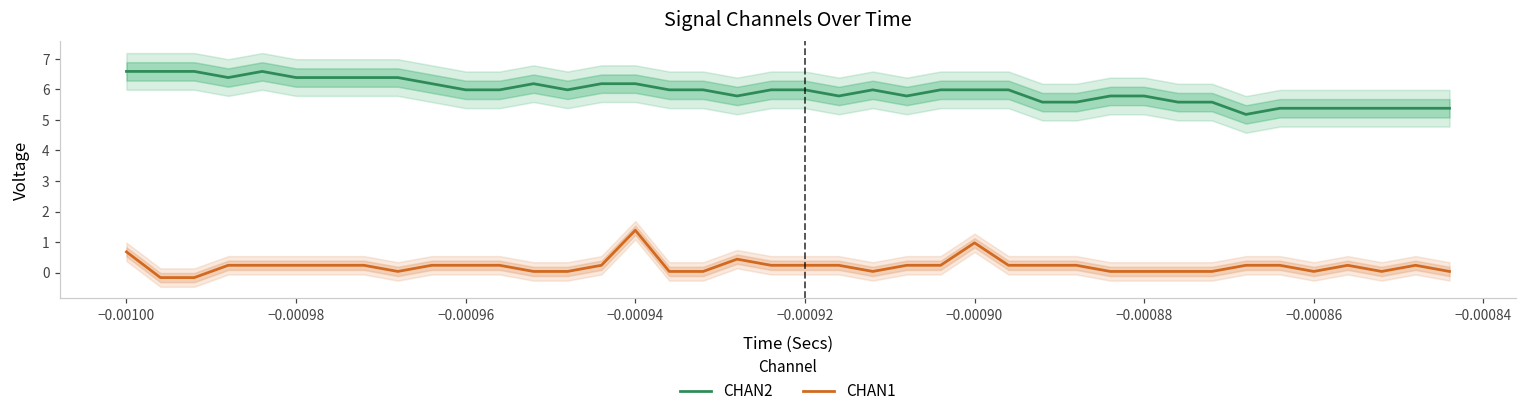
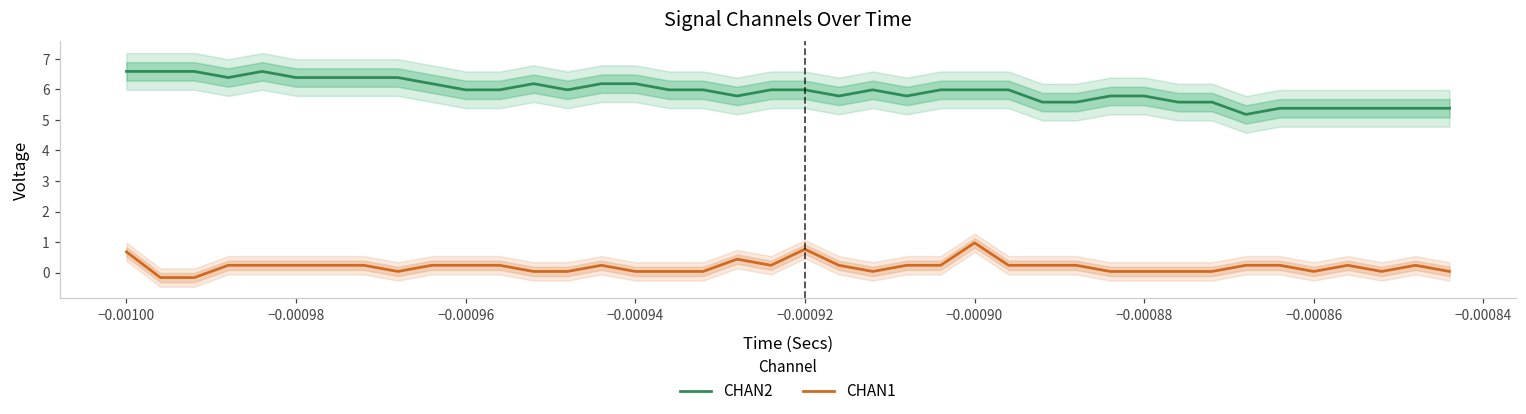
  {
    "CHAN1": {
      "−0.00100": 0.7,
      "−0.00098": 0.2,
      "−0.00096": 0.2,
-     "−0.00094": 1.4,
-     "−0.00092": 0.2,
+     "−0.00094": 0.0,
+     "−0.00092": 0.8,
      "−0.00090": 1.0,
      "−0.00088": 0.0,
      "−0.00086": 0.0
    }
  }
